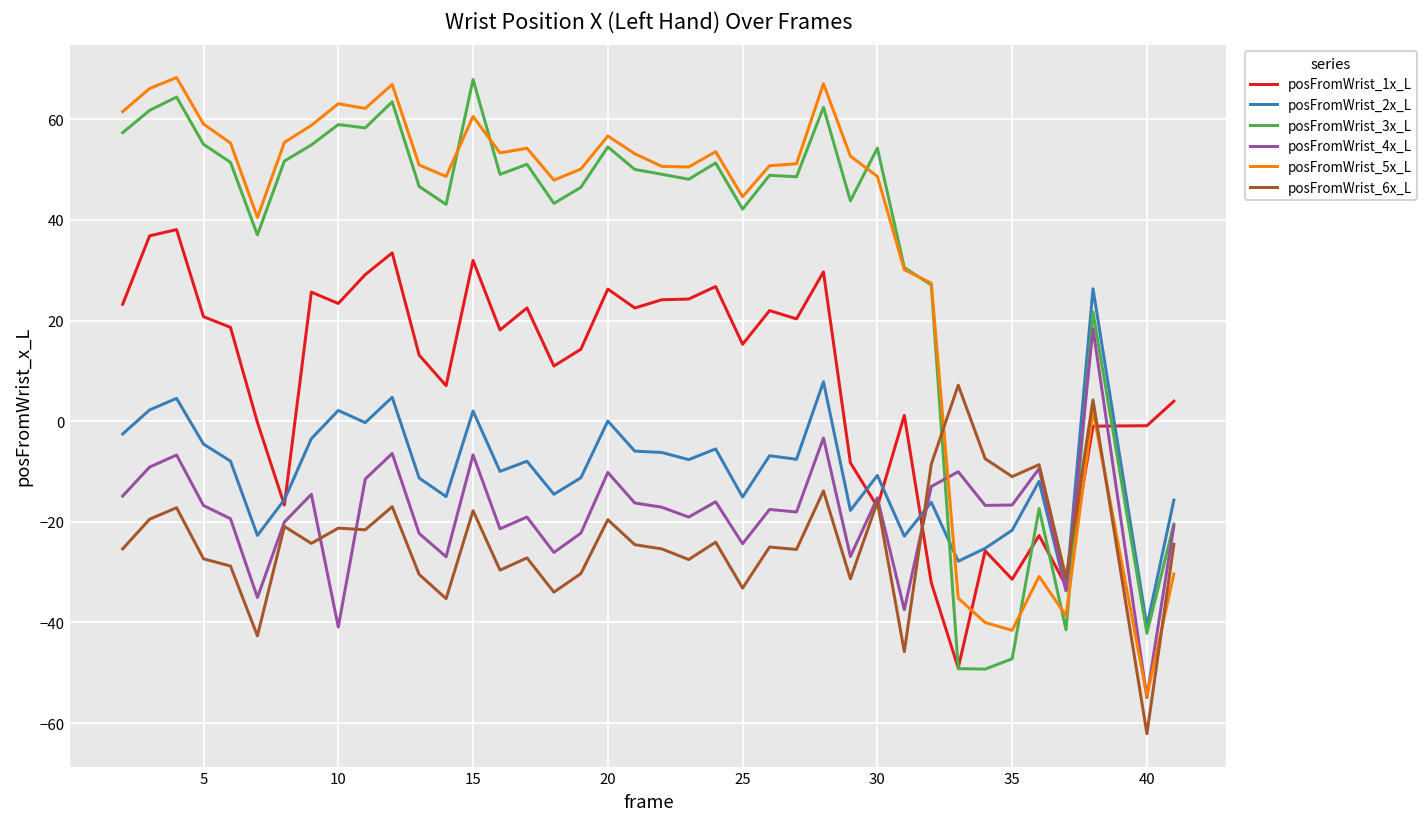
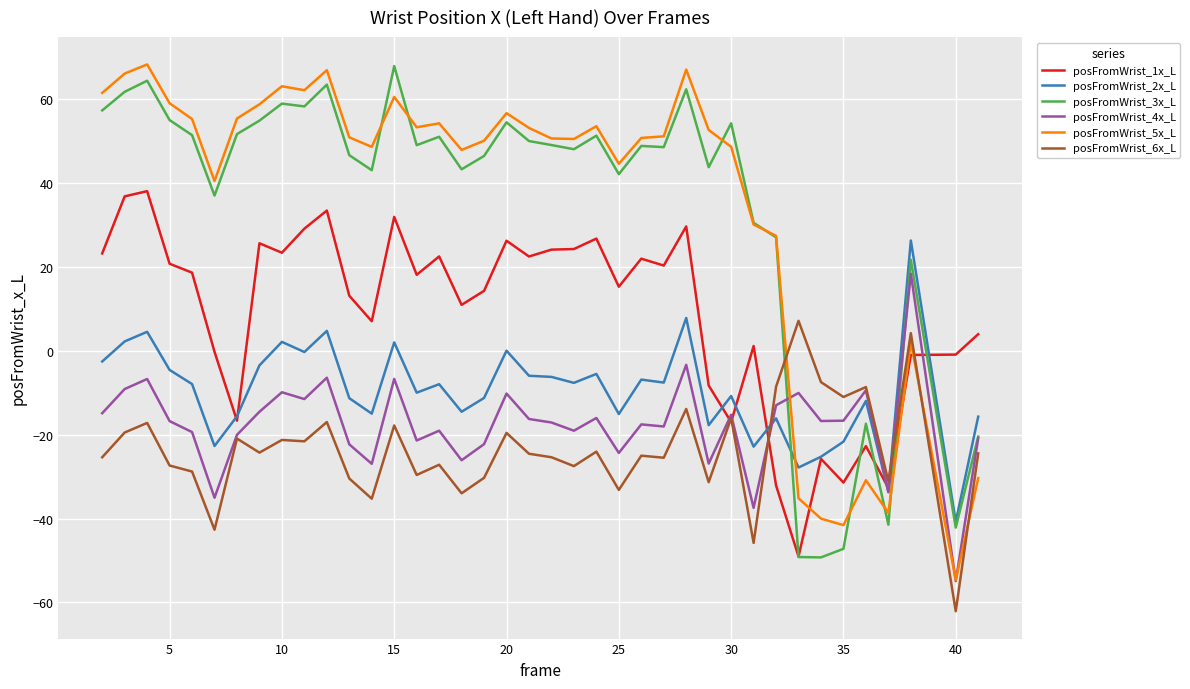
  {
    "posFromWrist_1x_L": {
      "5": 21,
      "10": 23,
      "15": 32,
      "20": 26,
      "25": 15,
      "30": -17,
      "35": -31,
      "40": -1
    },
    "posFromWrist_2x_L": {
      "5": -5,
      "10": 2,
      "15": 2,
      "20": 0,
      "25": -15,
      "30": -11,
      "35": -22,
      "40": -41
    },
    "posFromWrist_3x_L": {
      "5": 55,
      "10": 59,
      "15": 68,
      "20": 55,
      "25": 42,
      "30": 54,
      "35": -47,
      "40": -42
    },
    "posFromWrist_4x_L": {
      "5": -17,
-     "10": -41,
+     "10": -10,
      "15": -7,
      "20": -10,
      "25": -24,
      "30": -15,
      "35": -17
    },
    "posFromWrist_5x_L": {
      "5": 59,
      "10": 63,
      "15": 61,
      "20": 57,
      "25": 45,
      "30": 49,
      "35": -42
    },
    "posFromWrist_6x_L": {
      "5": -27,
      "10": -21,
      "15": -18,
      "20": -20,
      "25": -33,
      "30": -16,
      "35": -11,
      "40": -62
    }
  }
